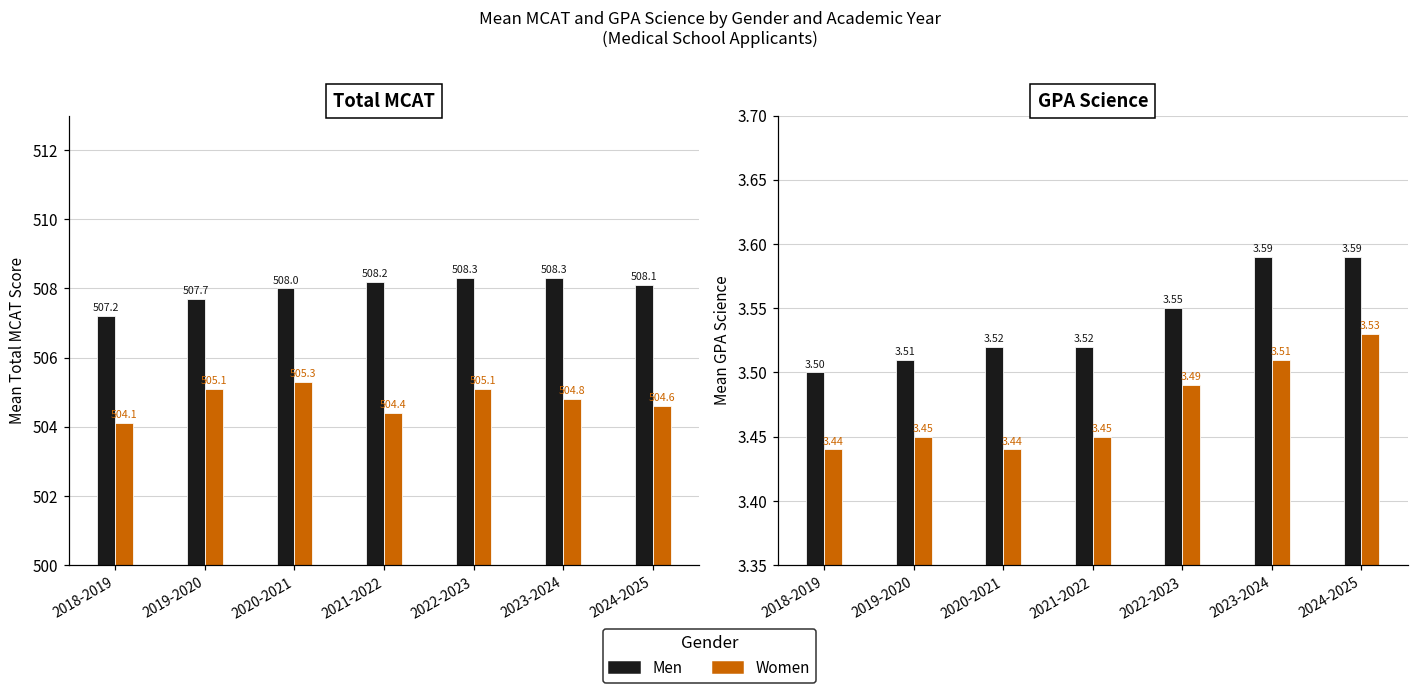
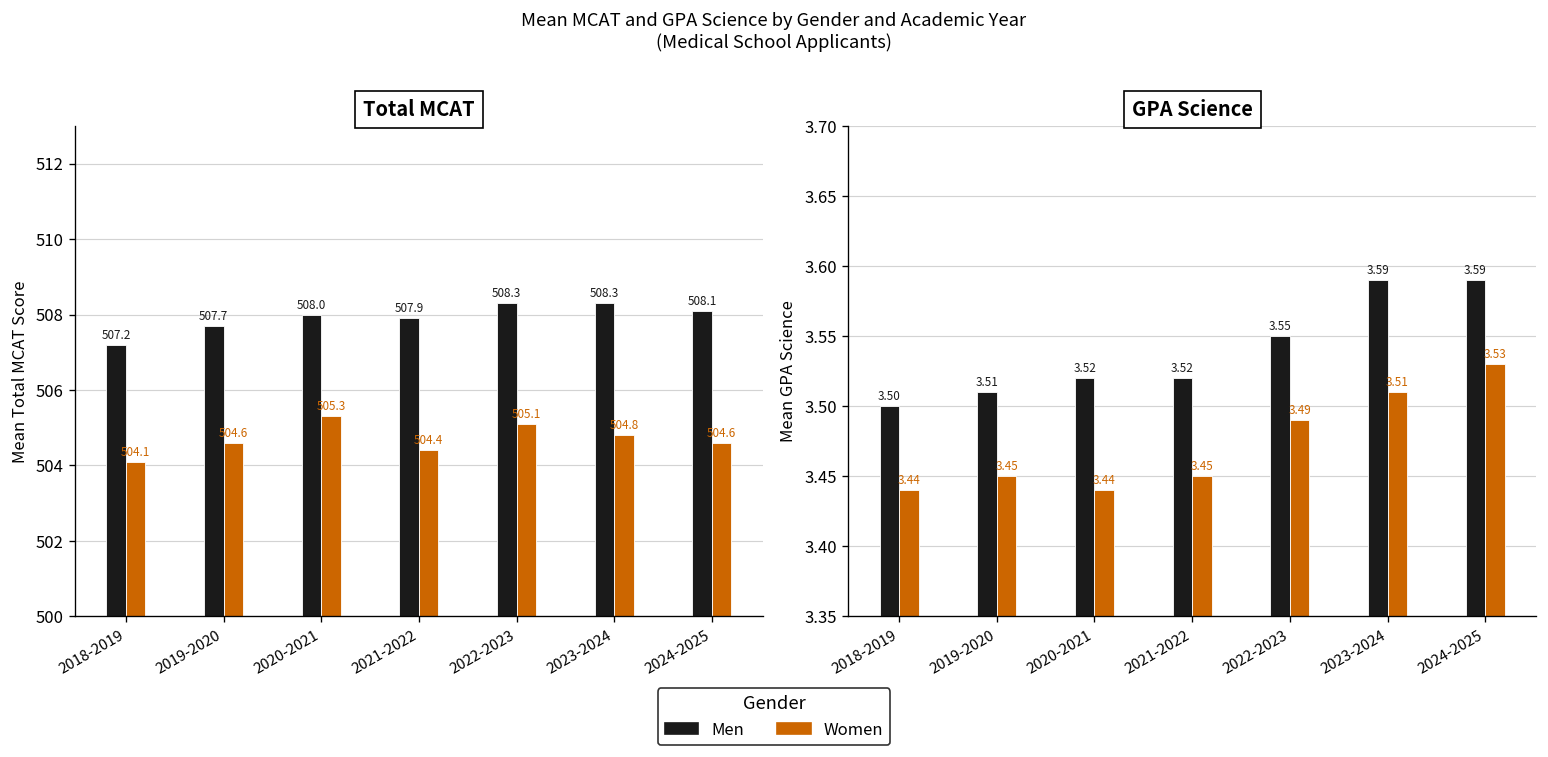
  {
    "Total MCAT": {
      "Men": {
        "2018-2019": 507.2,
        "2019-2020": 507.7,
        "2020-2021": 508.0,
-       "2021-2022": 508.2,
+       "2021-2022": 507.9,
        "2022-2023": 508.3,
        "2023-2024": 508.3,
        "2024-2025": 508.1
      },
      "Women": {
        "2018-2019": 504.1,
-       "2019-2020": 505.1,
+       "2019-2020": 504.6,
        "2020-2021": 505.3,
        "2021-2022": 504.4,
        "2022-2023": 505.1,
        "2023-2024": 504.8,
        "2024-2025": 504.6
      }
    },
    "GPA Science": {
      "Men": {
        "2018-2019": 3.50,
        "2019-2020": 3.51,
        "2020-2021": 3.52,
        "2021-2022": 3.52,
        "2022-2023": 3.55,
        "2023-2024": 3.59,
        "2024-2025": 3.59
      },
      "Women": {
        "2018-2019": 3.44,
        "2019-2020": 3.45,
        "2020-2021": 3.44,
        "2021-2022": 3.45,
        "2022-2023": 3.49,
        "2023-2024": 3.51,
        "2024-2025": 3.53
      }
    }
  }
